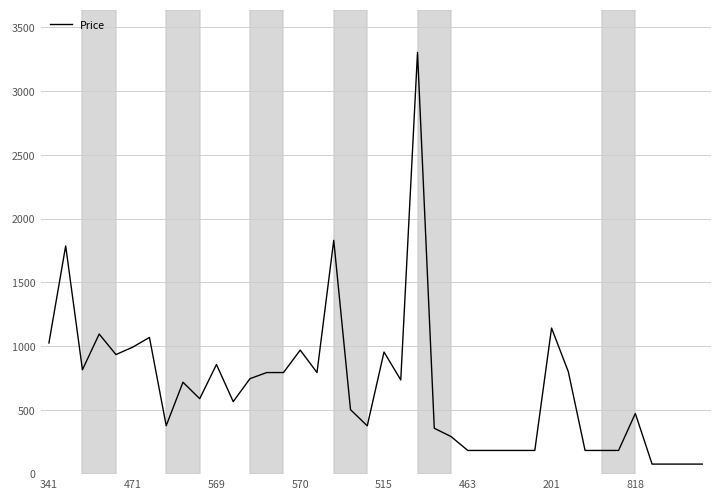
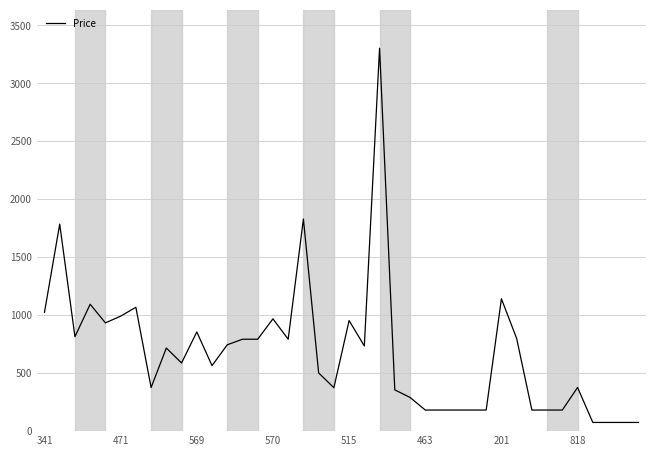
  {
    "341": 1030,
    "471": 990,
    "569": 860,
    "570": 970,
    "515": 950,
    "463": 180,
    "201": 1140,
-   "818": 470
+   "818": 380
  }
